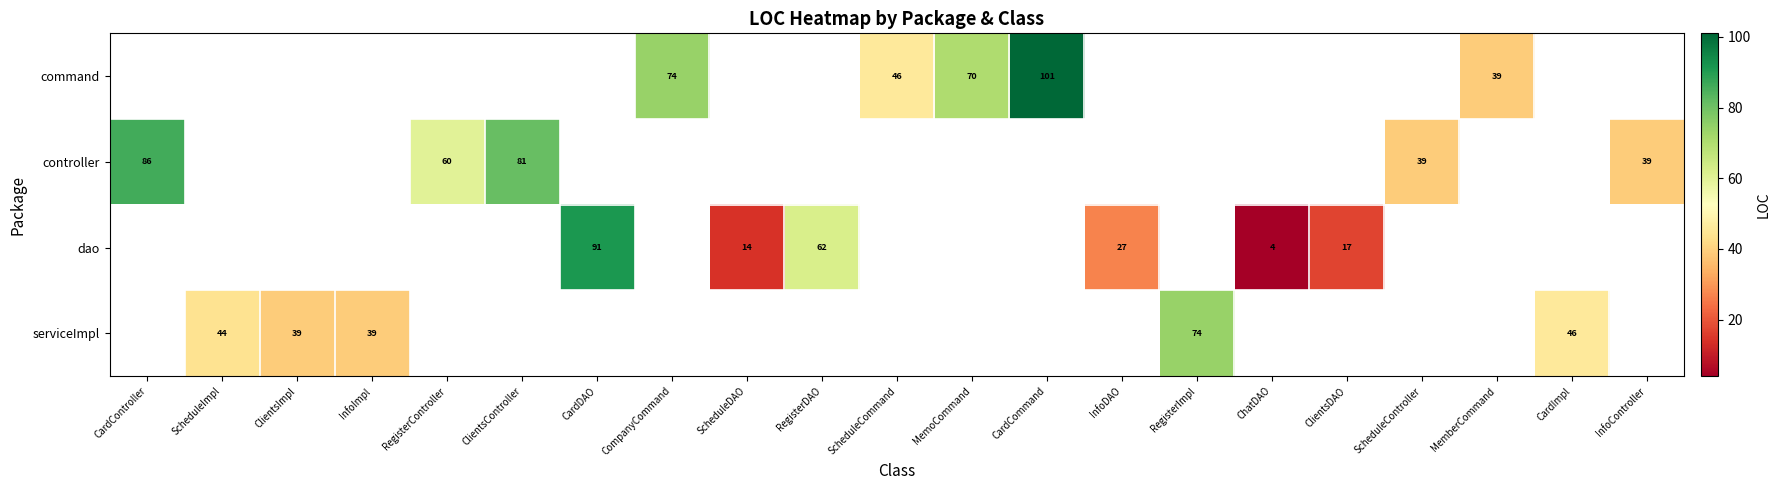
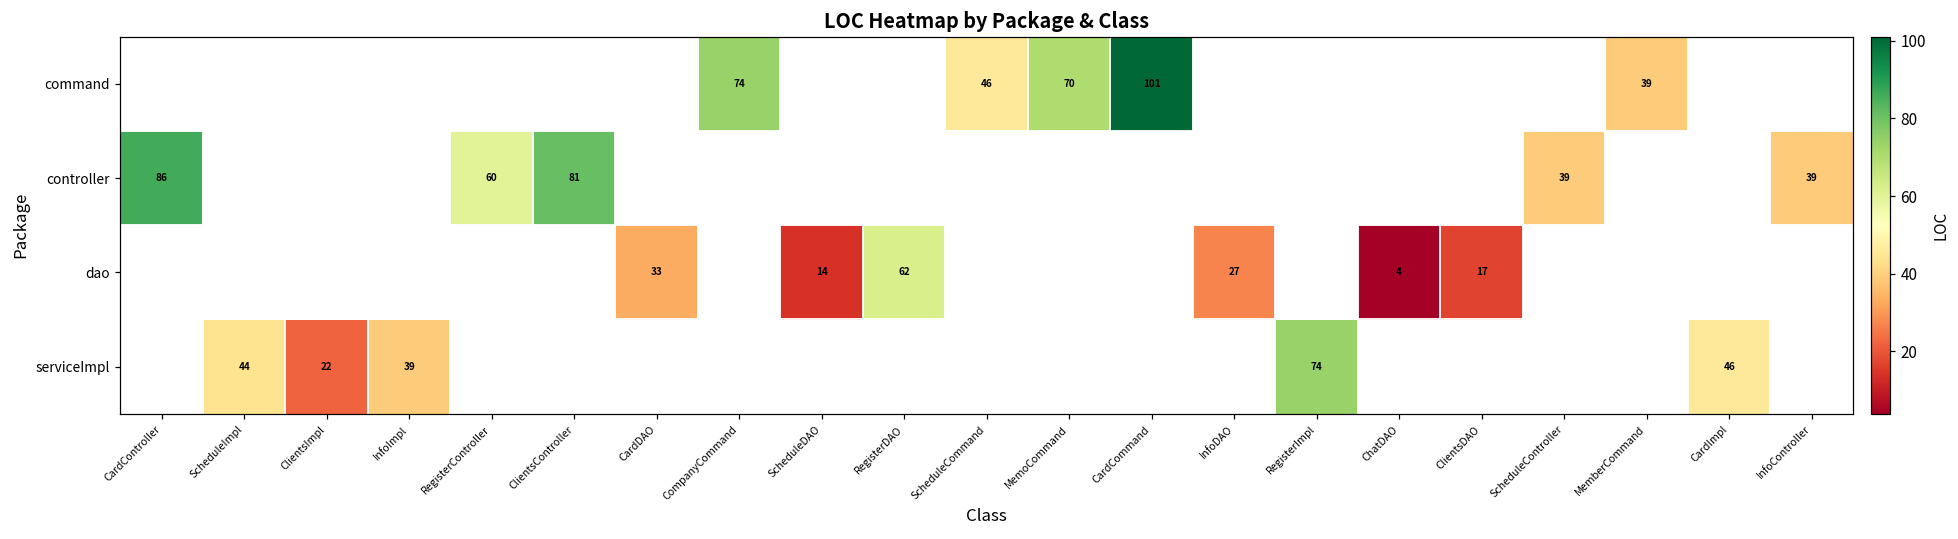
  {
    "command": {
      "CompanyCommand": 74,
      "ScheduleCommand": 46,
      "MemoCommand": 70,
      "CardCommand": 101,
      "MemberCommand": 39
    },
    "controller": {
      "CardController": 86,
      "RegisterController": 60,
      "ClientsController": 81,
      "ScheduleController": 39,
      "InfoController": 39
    },
    "dao": {
-     "CardDAO": 91,
+     "CardDAO": 33,
      "ScheduleDAO": 14,
      "RegisterDAO": 62,
      "InfoDAO": 27,
      "ChatDAO": 4,
      "ClientsDAO": 17
    },
    "serviceImpl": {
      "ScheduleImpl": 44,
-     "ClientsImpl": 39,
+     "ClientsImpl": 22,
      "InfoImpl": 39,
      "RegisterImpl": 74,
      "CardImpl": 46
    }
  }
